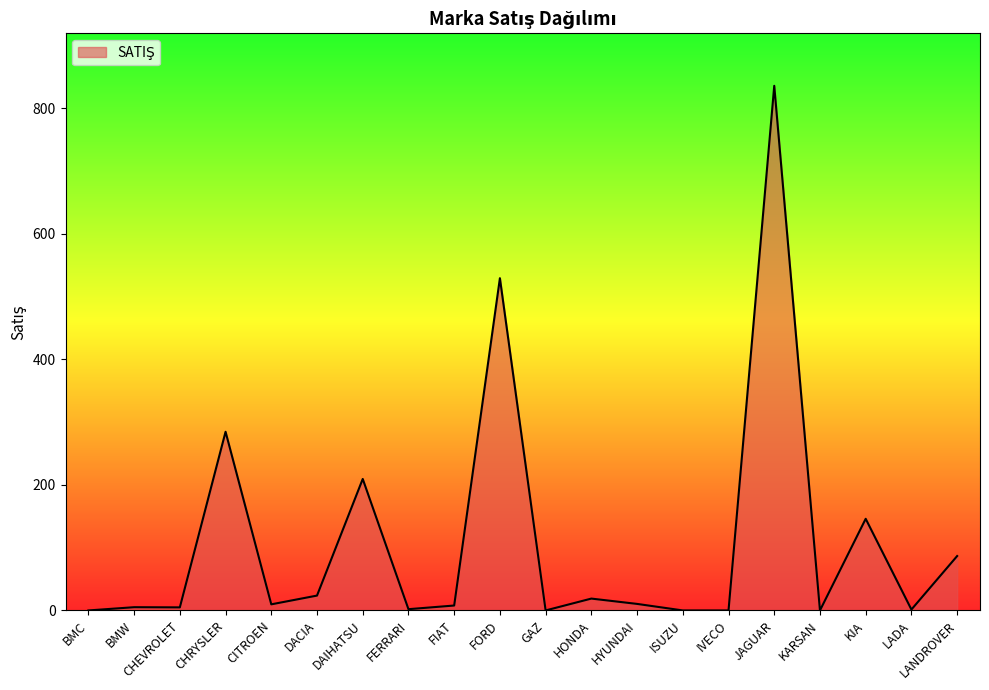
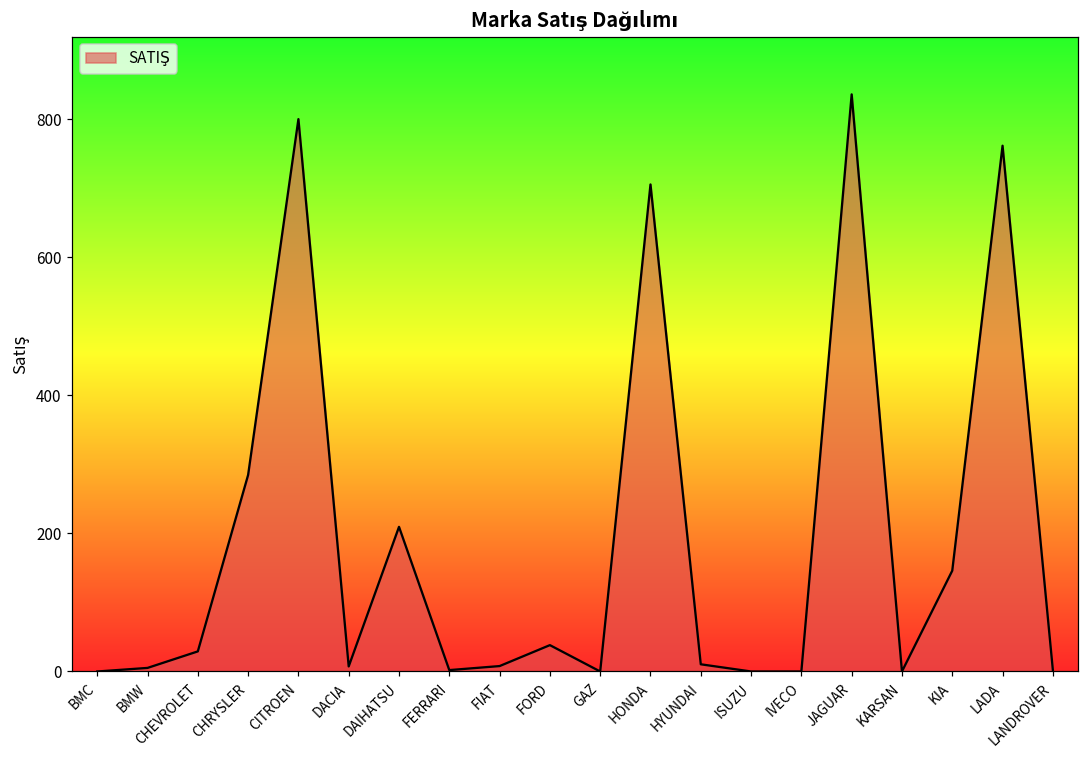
  {
    "BMC": 0,
    "BMW": 10,
-   "CHEVROLET": 0,
+   "CHEVROLET": 30,
    "CHRYSLER": 280,
-   "CITROEN": 10,
-   "DACIA": 20,
+   "CITROEN": 800,
+   "DACIA": 10,
    "DAIHATSU": 210,
    "FERRARI": 0,
    "FIAT": 10,
-   "FORD": 530,
+   "FORD": 40,
    "GAZ": 0,
-   "HONDA": 20,
+   "HONDA": 710,
    "HYUNDAI": 10,
    "ISUZU": 0,
    "IVECO": 0,
    "JAGUAR": 840,
    "KARSAN": 0,
    "KIA": 150,
-   "LADA": 0,
-   "LANDROVER": 90
+   "LADA": 760,
+   "LANDROVER": 0
  }
